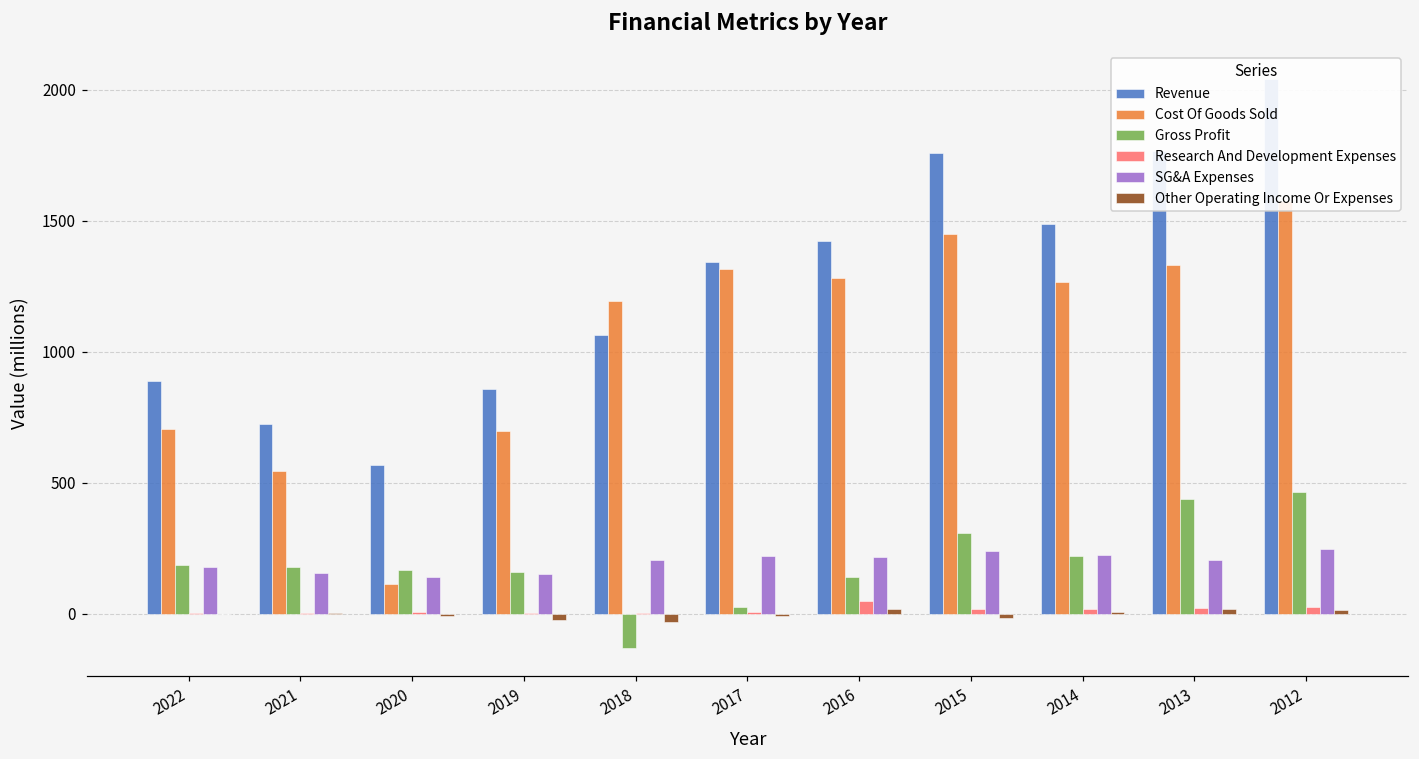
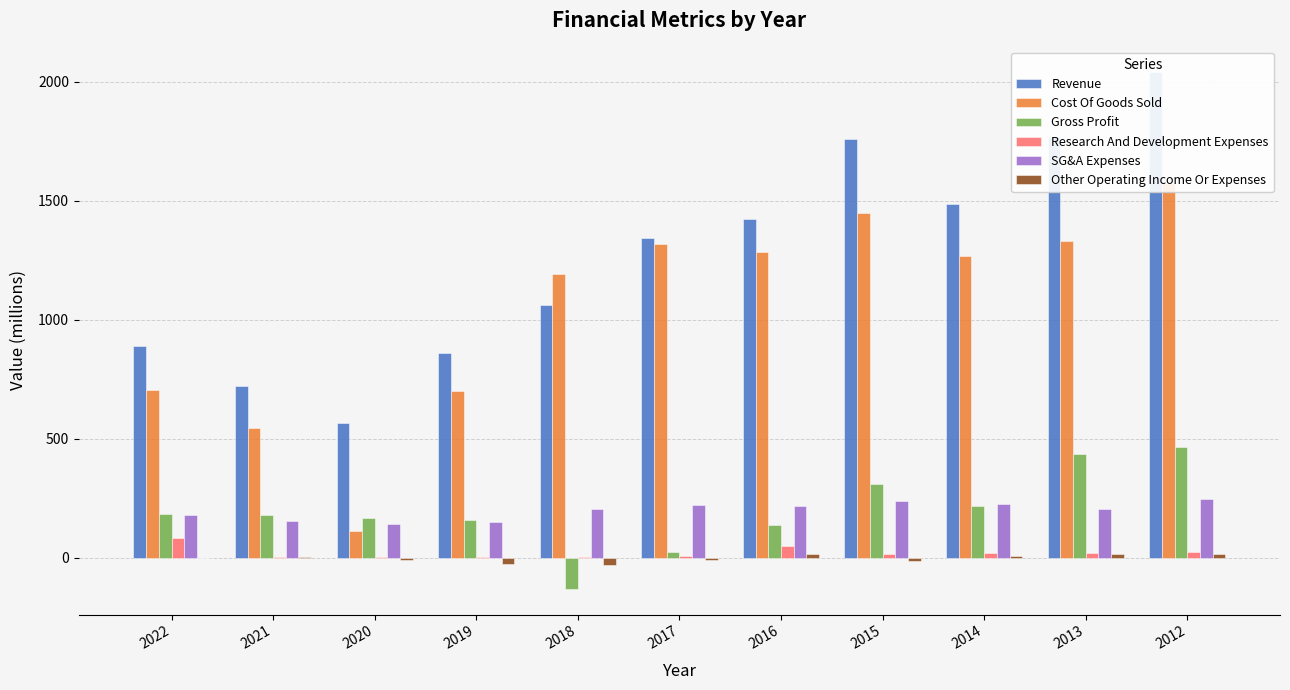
  {
    "Revenue": {
      "2022": 890,
      "2021": 720,
      "2020": 570,
      "2019": 860,
      "2018": 1060,
      "2017": 1340,
      "2016": 1420,
      "2015": 1760,
      "2014": 1490
    },
    "Cost Of Goods Sold": {
      "2022": 700,
      "2021": 540,
      "2020": 110,
      "2019": 700,
      "2018": 1190,
      "2017": 1320,
      "2016": 1280,
      "2015": 1450,
      "2014": 1270,
      "2013": 1330
    },
    "Gross Profit": {
      "2022": 190,
      "2021": 180,
      "2020": 170,
      "2019": 160,
      "2018": -130,
      "2017": 20,
      "2016": 140,
      "2015": 310,
      "2014": 220,
      "2013": 440,
      "2012": 470
    },
    "Research And Development Expenses": {
-     "2022": 0,
+     "2022": 80,
      "2016": 50,
      "2015": 20,
      "2014": 20,
      "2013": 20,
      "2012": 30
    },
    "SG&A Expenses": {
      "2022": 180,
      "2021": 150,
      "2020": 140,
      "2019": 150,
      "2018": 200,
      "2017": 220,
      "2016": 220,
      "2015": 240,
      "2014": 230,
      "2013": 200,
      "2012": 250
    },
    "Other Operating Income Or Expenses": {
      "2019": -20,
      "2018": -30,
      "2016": 20,
      "2015": -10,
      "2013": 20,
      "2012": 10
    }
  }
